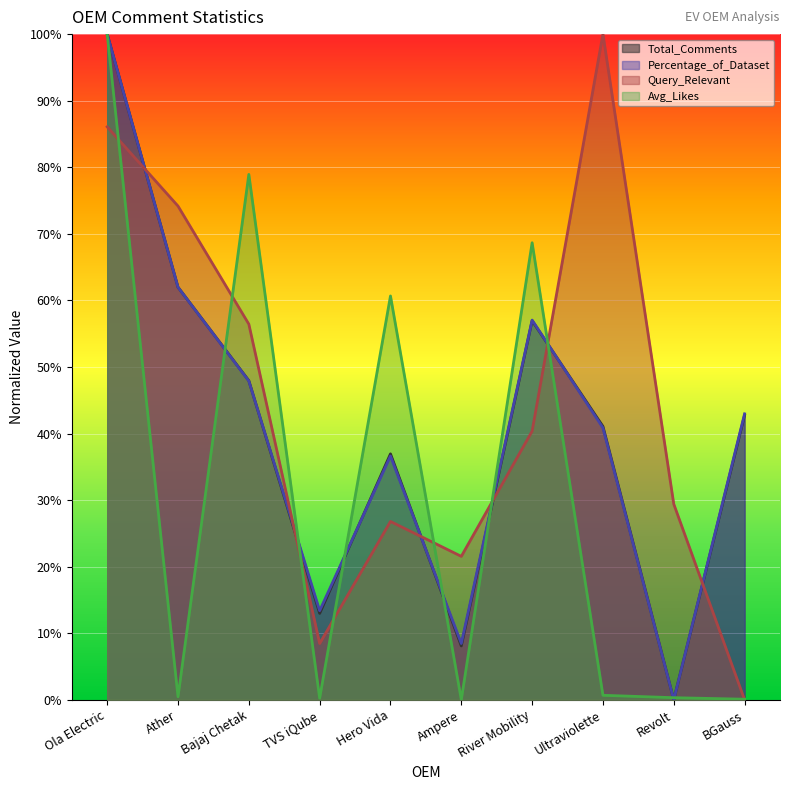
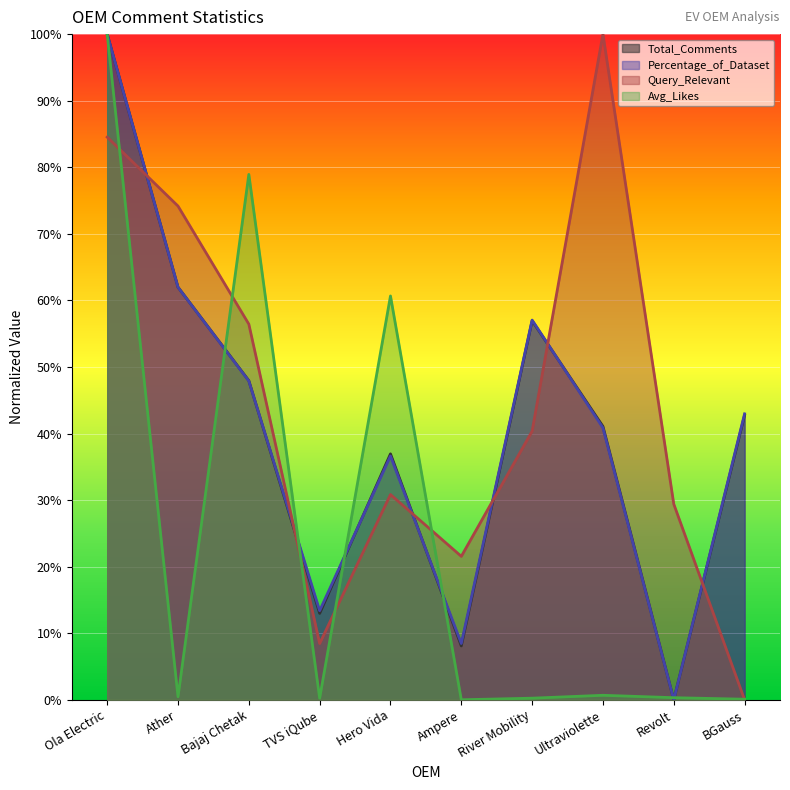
  {
    "Total_Comments": {
      "TVS iQube": "13%"
    },
    "Percentage_of_Dataset": {
      "TVS iQube": "13%"
    },
    "Query_Relevant": {
-     "Ola Electric": "86%",
+     "Ola Electric": "85%",
      "Ather": "74%",
      "Bajaj Chetak": "56%",
      "TVS iQube": "8%",
-     "Hero Vida": "27%",
+     "Hero Vida": "31%",
      "Ampere": "22%",
      "River Mobility": "40%",
      "Ultraviolette": "100%",
      "Revolt": "29%"
    },
    "Avg_Likes": {
      "Ather": "0%",
      "Bajaj Chetak": "79%",
      "TVS iQube": "0%",
      "Hero Vida": "61%",
      "Ampere": "0%",
-     "River Mobility": "69%",
+     "River Mobility": "0%",
      "Ultraviolette": "1%"
    }
  }
